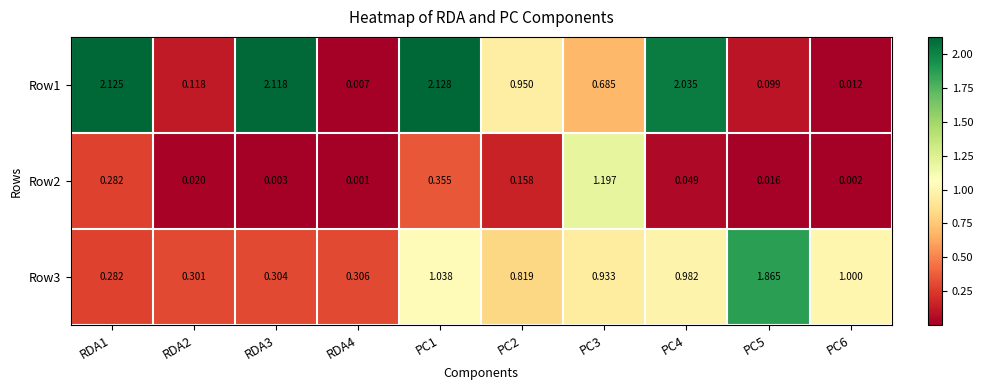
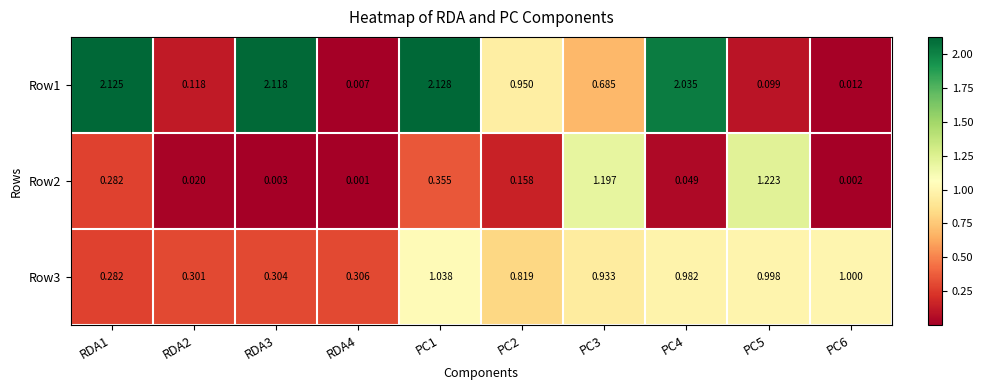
  {
    "Row1": {
      "RDA1": 2.125,
      "RDA2": 0.118,
      "RDA3": 2.118,
      "RDA4": 0.007,
      "PC1": 2.128,
      "PC2": 0.950,
      "PC3": 0.685,
      "PC4": 2.035,
      "PC5": 0.099,
      "PC6": 0.012
    },
    "Row2": {
      "RDA1": 0.282,
      "RDA2": 0.020,
      "RDA3": 0.003,
      "RDA4": 0.001,
      "PC1": 0.355,
      "PC2": 0.158,
      "PC3": 1.197,
      "PC4": 0.049,
-     "PC5": 0.016,
+     "PC5": 1.223,
      "PC6": 0.002
    },
    "Row3": {
      "RDA1": 0.282,
      "RDA2": 0.301,
      "RDA3": 0.304,
      "RDA4": 0.306,
      "PC1": 1.038,
      "PC2": 0.819,
      "PC3": 0.933,
      "PC4": 0.982,
-     "PC5": 1.865,
+     "PC5": 0.998,
      "PC6": 1.000
    }
  }
